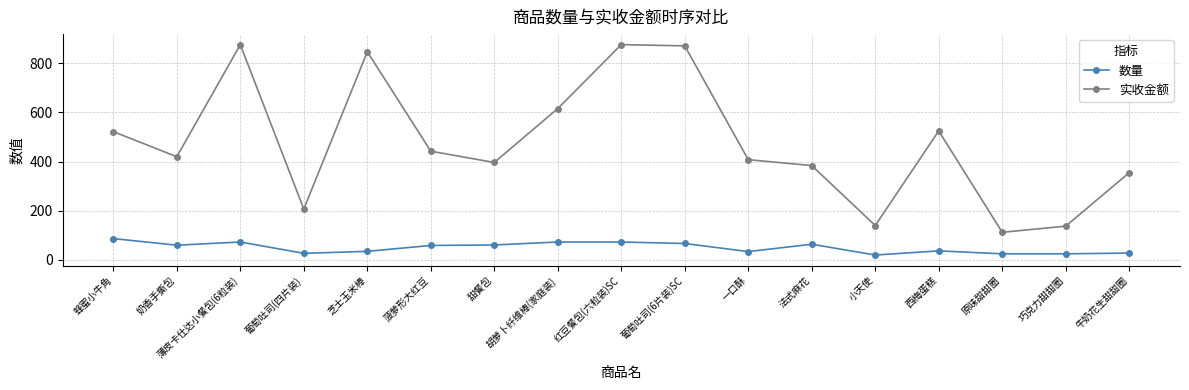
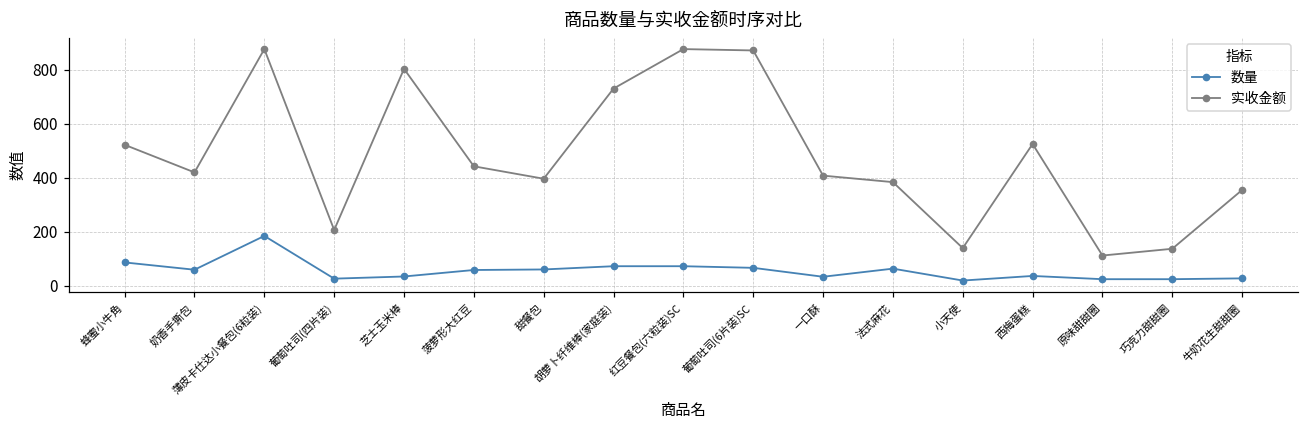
  {
    "数量": {
      "蜂蜜小牛角": 90,
      "奶香手撕包": 60,
-     "薄皮卡仕达小餐包(6粒装)": 70,
+     "薄皮卡仕达小餐包(6粒装)": 190,
      "葡萄吐司(四片装)": 30,
      "芝士玉米棒": 40,
      "菠萝形大红豆": 60,
      "甜餐包": 60,
      "胡萝卜纤维棒(家庭装)": 70,
      "红豆餐包(六粒装)SC": 70,
      "葡萄吐司(6片装)SC": 70,
      "一口酥": 30,
      "法式麻花": 60,
      "小天使": 20,
      "西梅蛋糕": 40,
      "原味甜甜圈": 30,
      "巧克力甜甜圈": 30,
      "牛奶花生甜甜圈": 30
    },
    "实收金额": {
      "蜂蜜小牛角": 520,
      "奶香手撕包": 420,
      "薄皮卡仕达小餐包(6粒装)": 880,
      "葡萄吐司(四片装)": 210,
-     "芝士玉米棒": 850,
+     "芝士玉米棒": 800,
      "菠萝形大红豆": 440,
      "甜餐包": 400,
-     "胡萝卜纤维棒(家庭装)": 620,
+     "胡萝卜纤维棒(家庭装)": 730,
      "红豆餐包(六粒装)SC": 880,
      "葡萄吐司(6片装)SC": 870,
      "一口酥": 410,
      "法式麻花": 380,
      "小天使": 140,
      "西梅蛋糕": 530,
      "原味甜甜圈": 110,
      "巧克力甜甜圈": 140,
      "牛奶花生甜甜圈": 360
    }
  }
